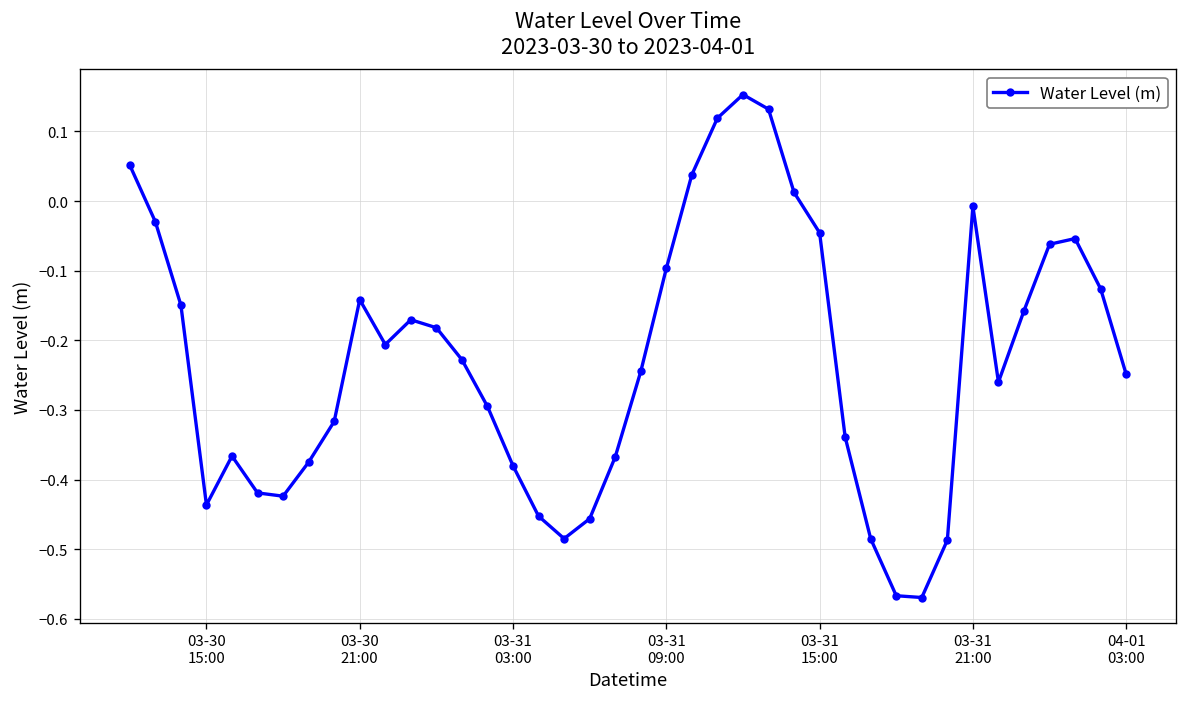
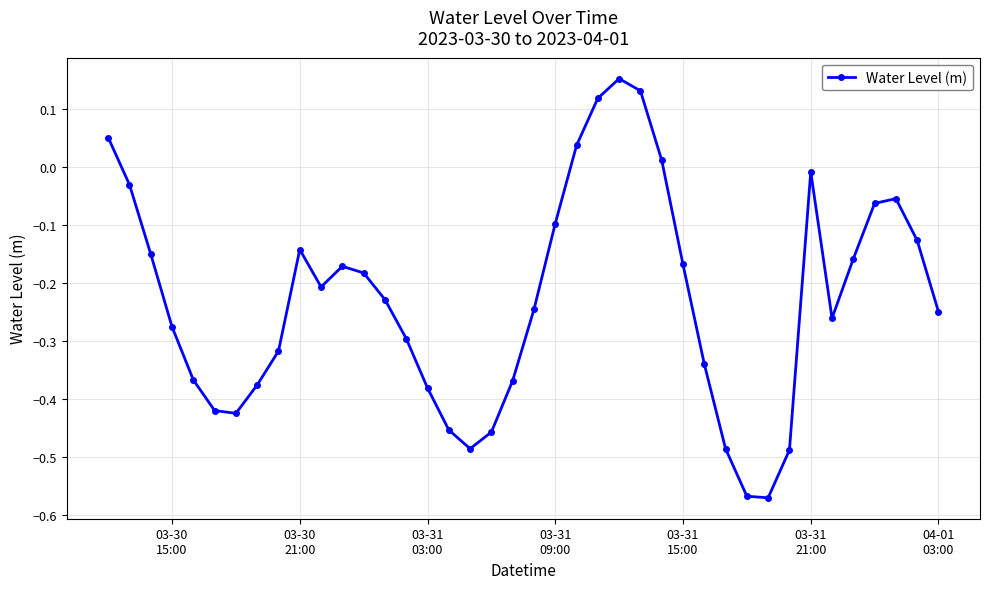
  {
-   "03-30 15:00": -0.44,
+   "03-30 15:00": -0.27,
    "03-30 21:00": -0.14,
    "03-31 03:00": -0.38,
    "03-31 09:00": -0.10,
-   "03-31 15:00": -0.05,
+   "03-31 15:00": -0.17,
    "03-31 21:00": -0.01,
    "04-01 03:00": -0.25
  }
